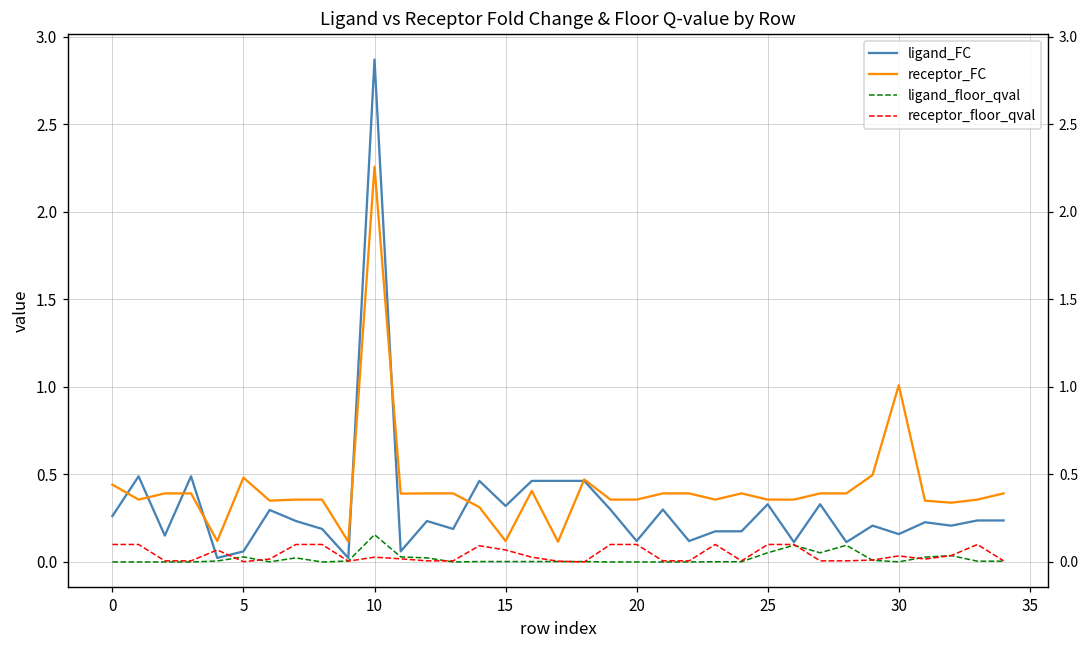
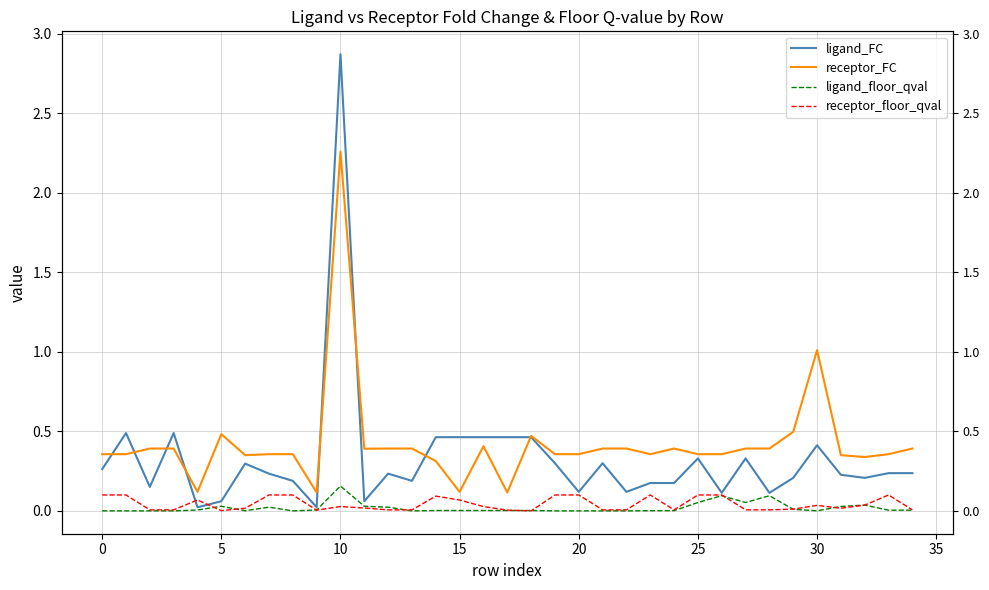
  {
    "ligand_FC": {
      "0": 0.26,
      "5": 0.06,
      "10": 2.87,
-     "15": 0.32,
+     "15": 0.46,
      "20": 0.12,
      "25": 0.33,
-     "30": 0.16
+     "30": 0.41
    },
    "receptor_FC": {
-     "0": 0.44,
+     "0": 0.36,
      "5": 0.48,
      "10": 2.26,
      "15": 0.12,
      "20": 0.36,
      "25": 0.36,
      "30": 1.01
    },
    "ligand_floor_qval": {
      "0": 0.00,
      "5": 0.03,
      "10": 0.16,
      "15": 0.00,
      "20": 0.00,
      "25": 0.05,
      "30": 0.00
    },
    "receptor_floor_qval": {
      "0": 0.10,
      "5": 0.00,
      "10": 0.03,
      "15": 0.07,
      "20": 0.10,
      "25": 0.10,
      "30": 0.03
    }
  }
